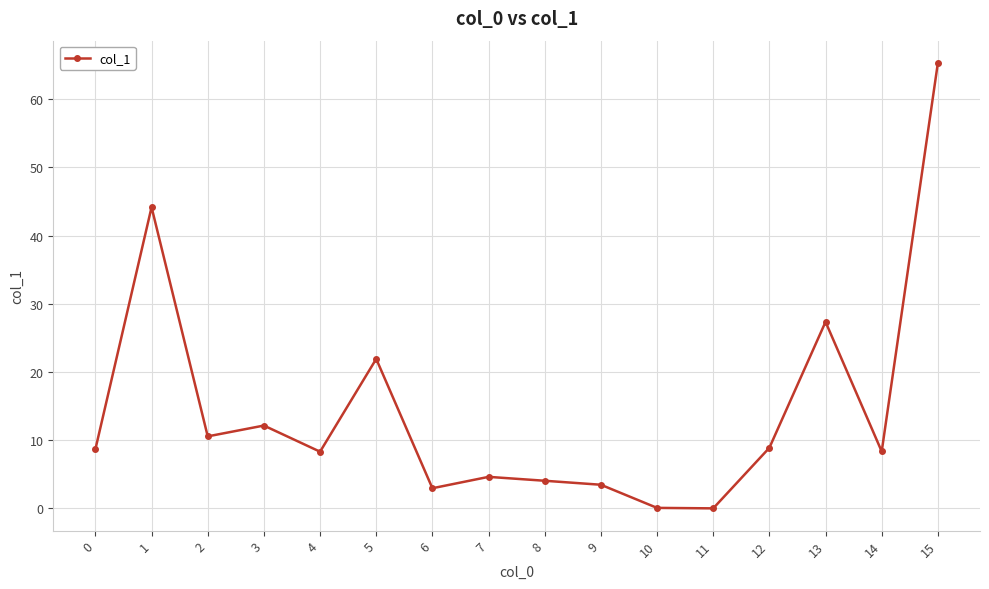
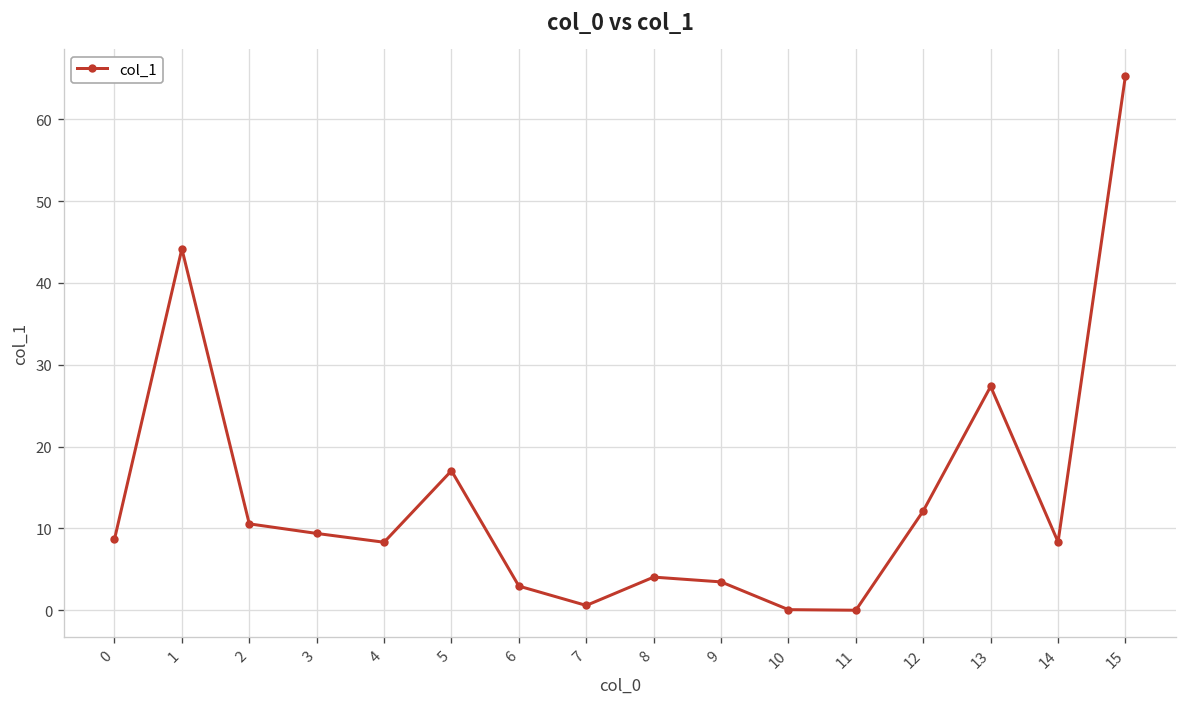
  {
    "0": 9,
    "1": 44,
    "2": 11,
-   "3": 12,
+   "3": 9,
    "4": 8,
-   "5": 22,
+   "5": 17,
    "6": 3,
-   "7": 5,
+   "7": 1,
    "8": 4,
    "9": 3,
    "10": 0,
    "11": 0,
-   "12": 9,
+   "12": 12,
    "13": 27,
    "14": 8,
    "15": 65
  }
